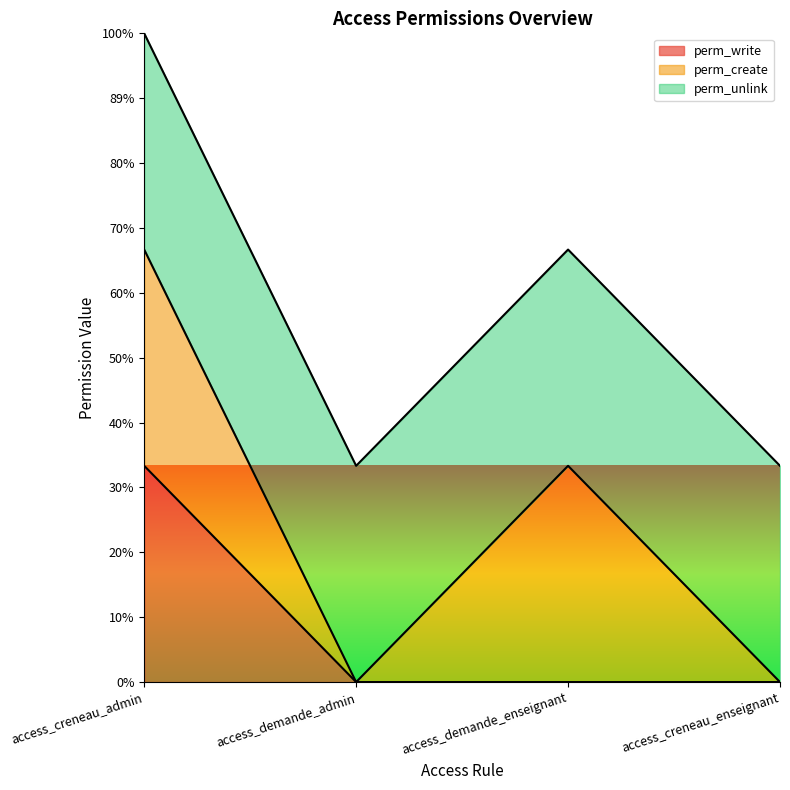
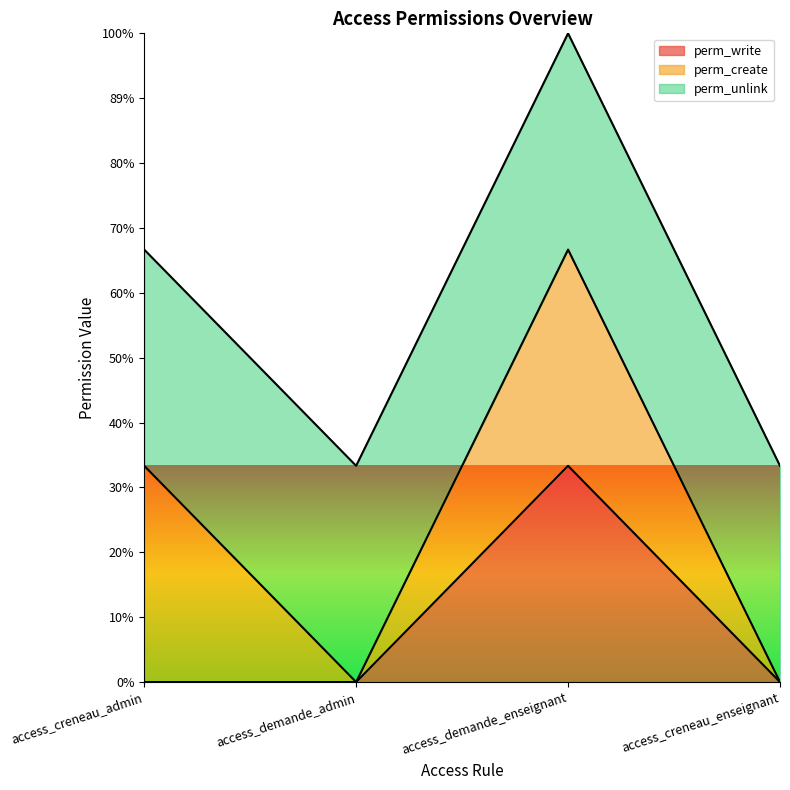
  {
    "perm_write": {
-     "access_creneau_admin": "33%",
-     "access_demande_enseignant": "0%"
+     "access_creneau_admin": "0%",
+     "access_demande_enseignant": "33%"
    },
    "perm_create": {
      "access_creneau_admin": "33%",
      "access_demande_enseignant": "33%"
    },
    "perm_unlink": {
      "access_creneau_admin": "33%",
      "access_demande_admin": "33%",
      "access_demande_enseignant": "33%",
      "access_creneau_enseignant": "33%"
    }
  }
